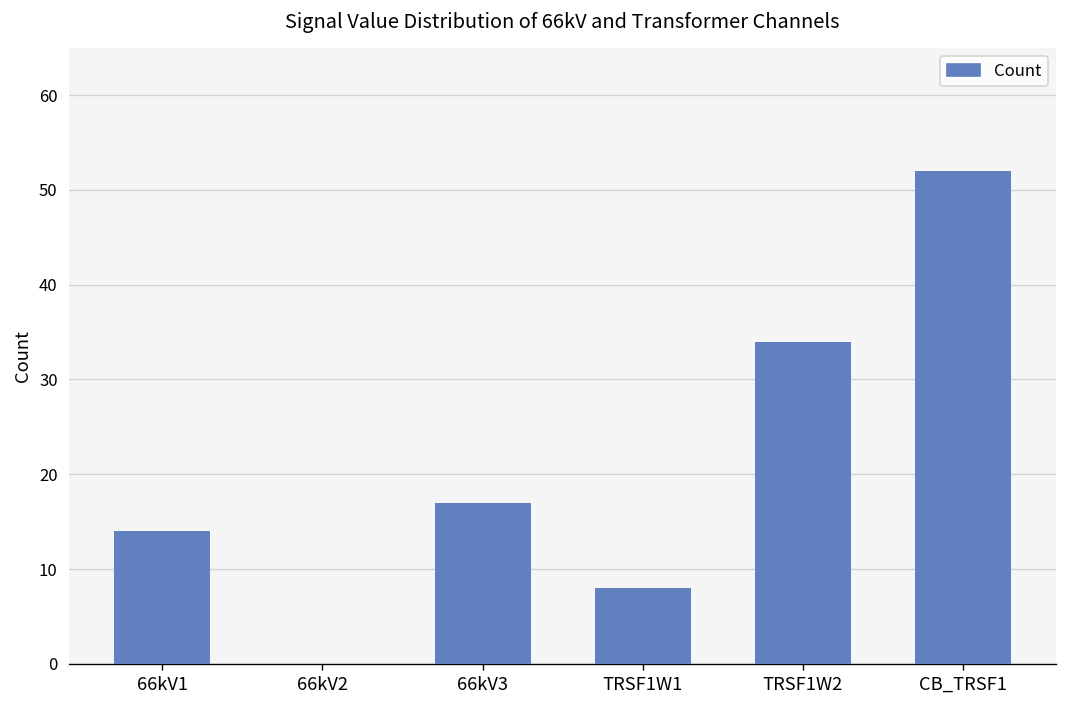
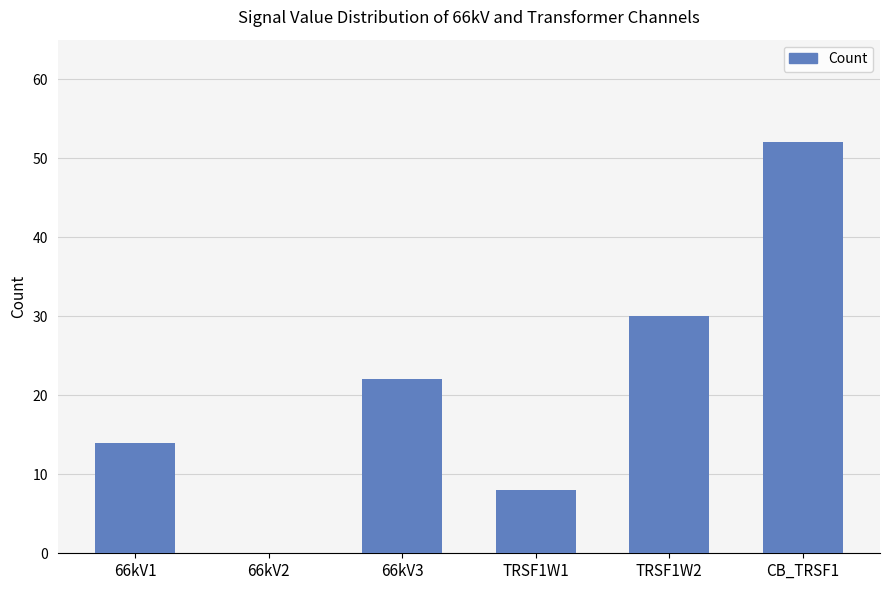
  {
    "66kV1": 14,
    "66kV2": 0,
-   "66kV3": 17,
+   "66kV3": 22,
    "TRSF1W1": 8,
-   "TRSF1W2": 34,
+   "TRSF1W2": 30,
    "CB_TRSF1": 52
  }
